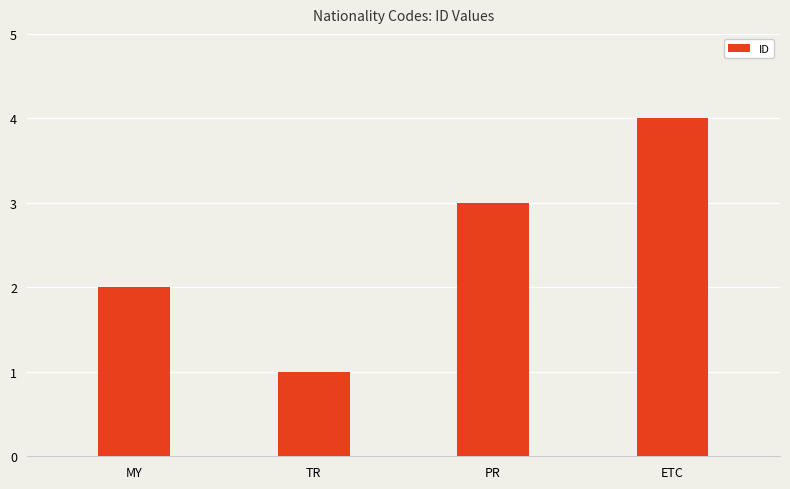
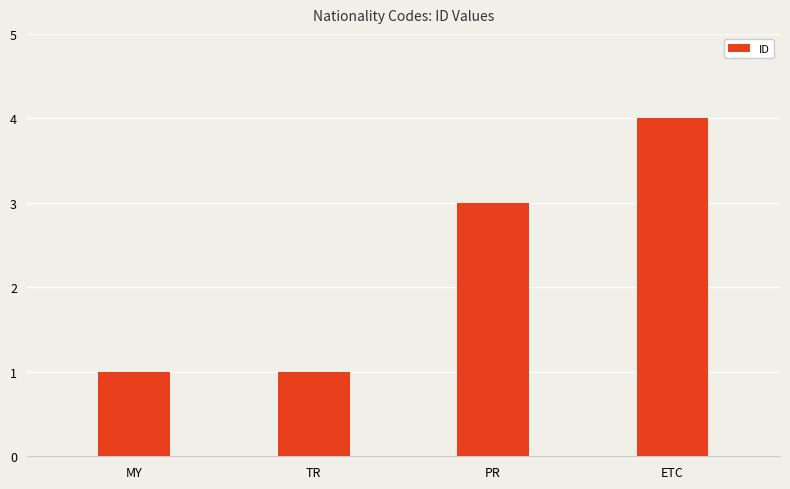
  {
-   "MY": 2,
+   "MY": 1,
    "TR": 1,
    "PR": 3,
    "ETC": 4
  }
